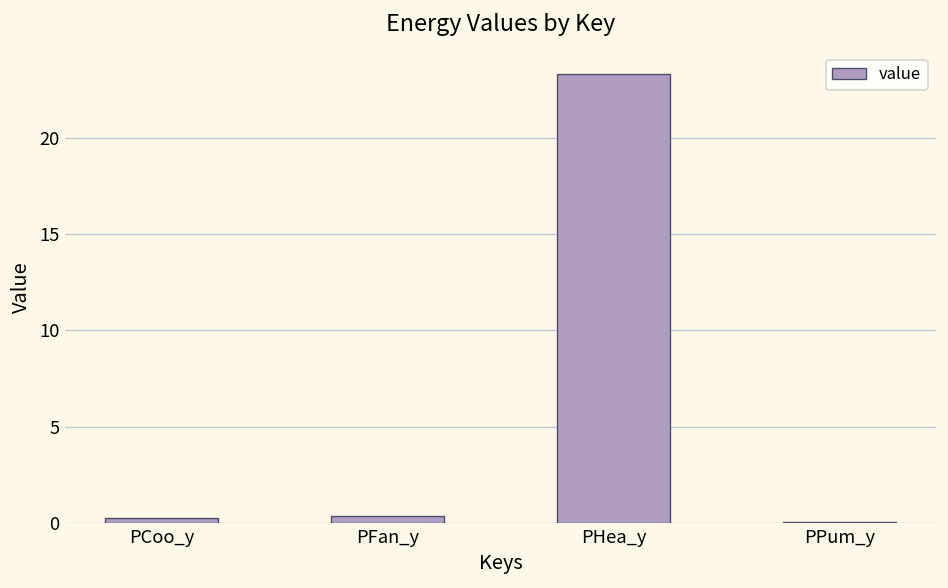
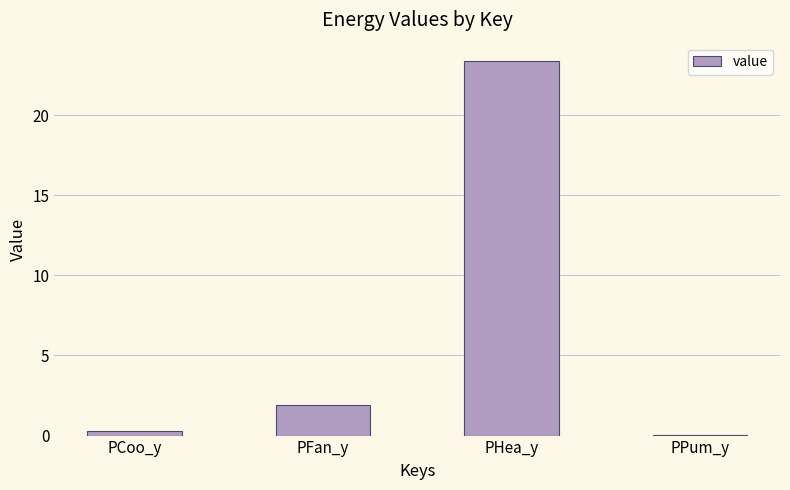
  {
    "PCoo_y": 0.3,
-   "PFan_y": 0.3,
+   "PFan_y": 1.9,
    "PHea_y": 23.4
  }
